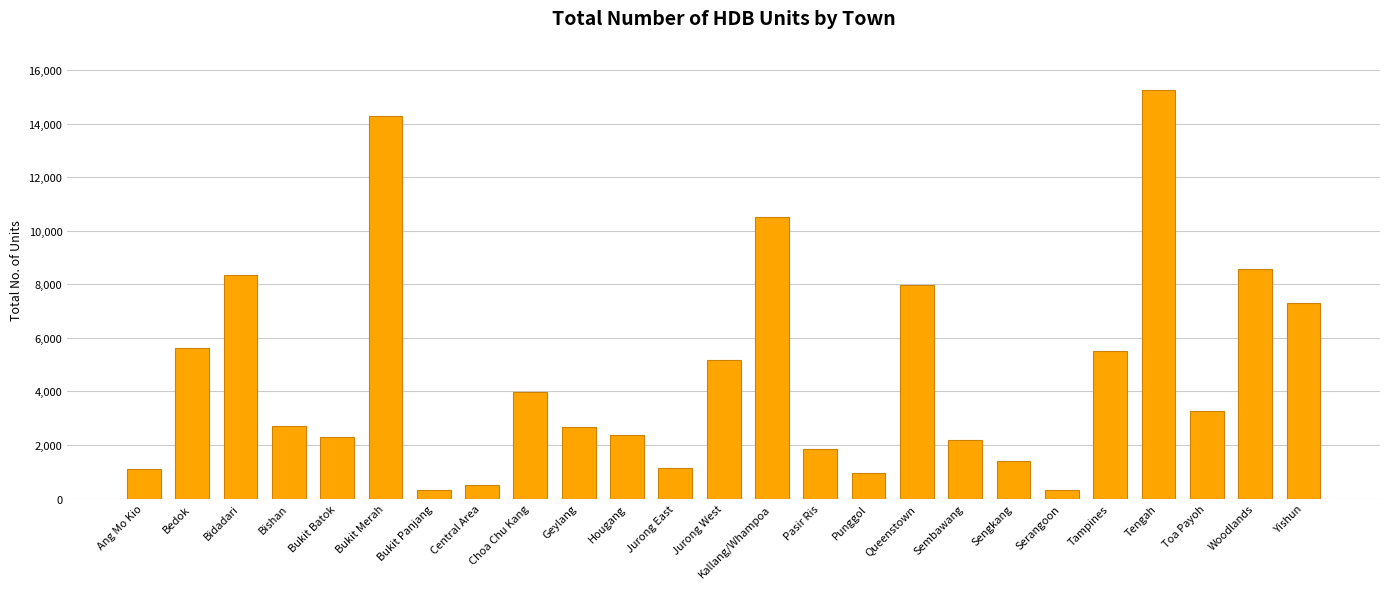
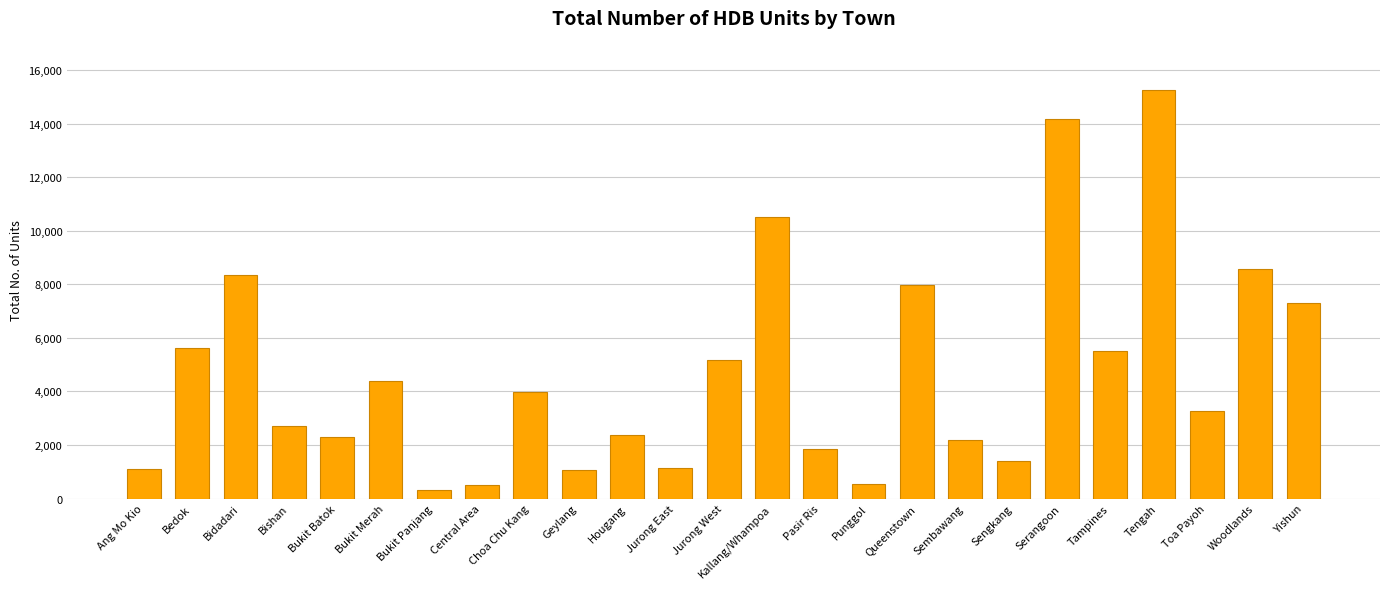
  {
    "Ang Mo Kio": "1,100",
    "Bedok": "5,600",
    "Bidadari": "8,300",
    "Bishan": "2,700",
    "Bukit Batok": "2,300",
-   "Bukit Merah": "14,300",
+   "Bukit Merah": "4,400",
    "Bukit Panjang": "300",
    "Central Area": "500",
    "Choa Chu Kang": "4,000",
-   "Geylang": "2,700",
+   "Geylang": "1,100",
    "Hougang": "2,400",
    "Jurong East": "1,100",
    "Jurong West": "5,200",
    "Kallang/Whampoa": "10,500",
    "Pasir Ris": "1,800",
-   "Punggol": "1,000",
+   "Punggol": "500",
    "Queenstown": "8,000",
    "Sembawang": "2,200",
    "Sengkang": "1,400",
-   "Serangoon": "300",
+   "Serangoon": "14,200",
    "Tampines": "5,500",
    "Tengah": "15,300",
    "Toa Payoh": "3,300",
    "Woodlands": "8,600",
    "Yishun": "7,300"
  }
